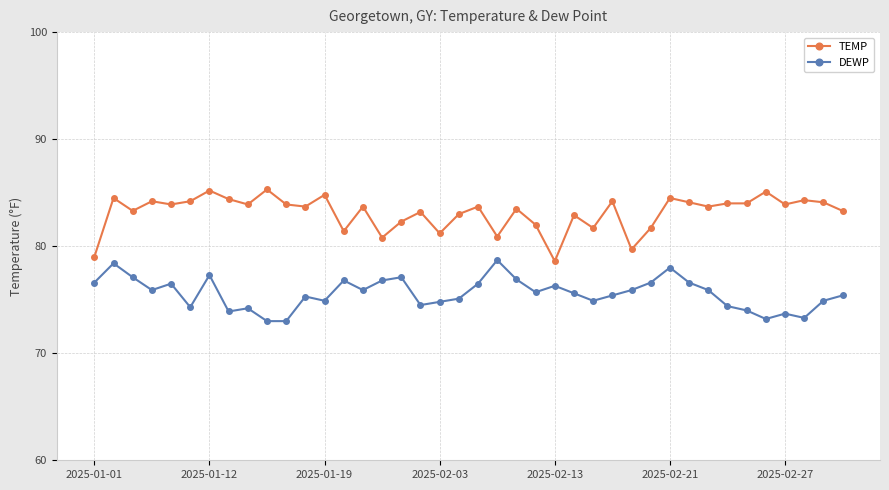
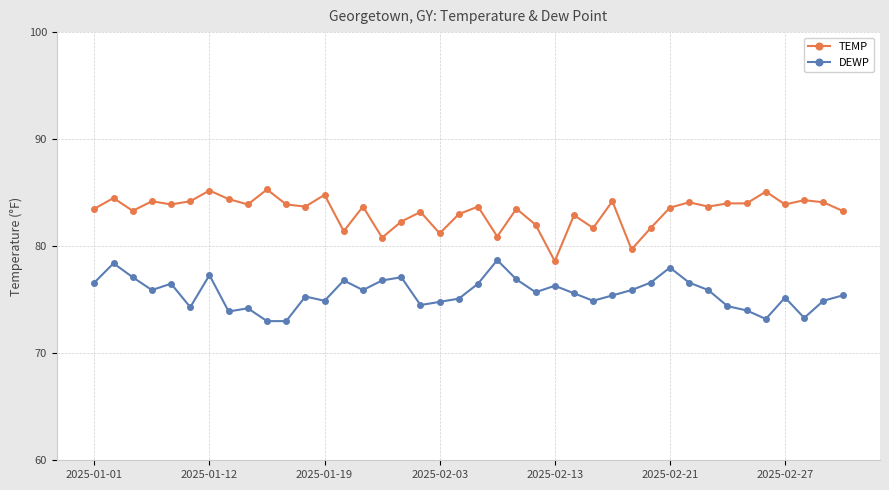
  {
    "TEMP": {
-     "2025-01-01": 79.0,
+     "2025-01-01": 83.5,
      "2025-01-12": 85.2,
      "2025-01-19": 84.8,
      "2025-02-03": 81.2,
      "2025-02-13": 78.6,
-     "2025-02-21": 84.5,
+     "2025-02-21": 83.6,
      "2025-02-27": 83.9
    },
    "DEWP": {
      "2025-01-01": 76.6,
      "2025-01-12": 77.3,
      "2025-01-19": 74.9,
      "2025-02-03": 74.8,
      "2025-02-13": 76.3,
      "2025-02-21": 78.0,
-     "2025-02-27": 73.7
+     "2025-02-27": 75.2
    }
  }
